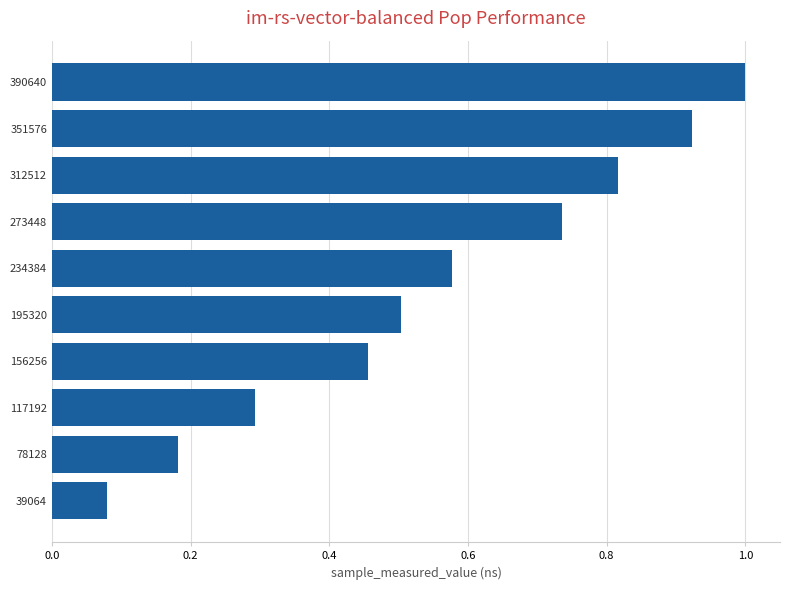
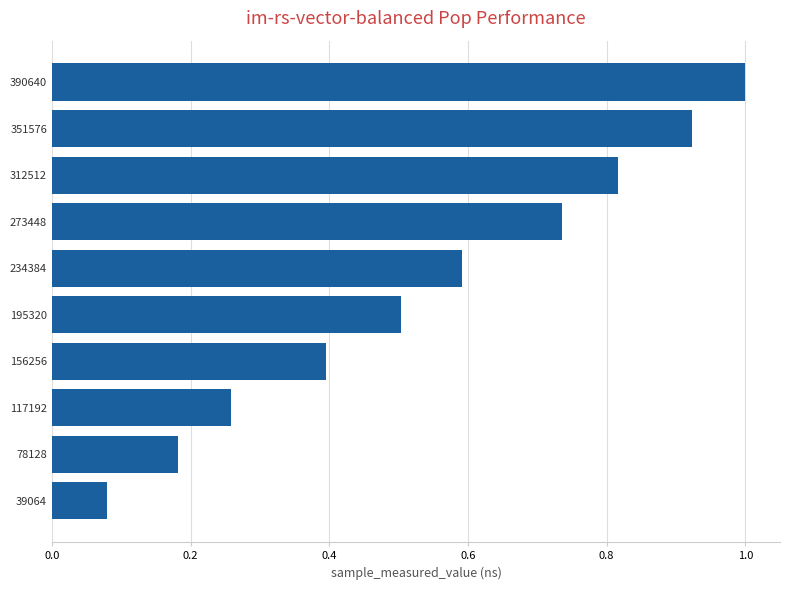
  {
    "390640": 1.00,
    "351576": 0.92,
    "312512": 0.82,
    "273448": 0.74,
-   "234384": 0.58,
+   "234384": 0.59,
    "195320": 0.50,
-   "156256": 0.46,
-   "117192": 0.29,
+   "156256": 0.39,
+   "117192": 0.26,
    "78128": 0.18,
    "39064": 0.08
  }
